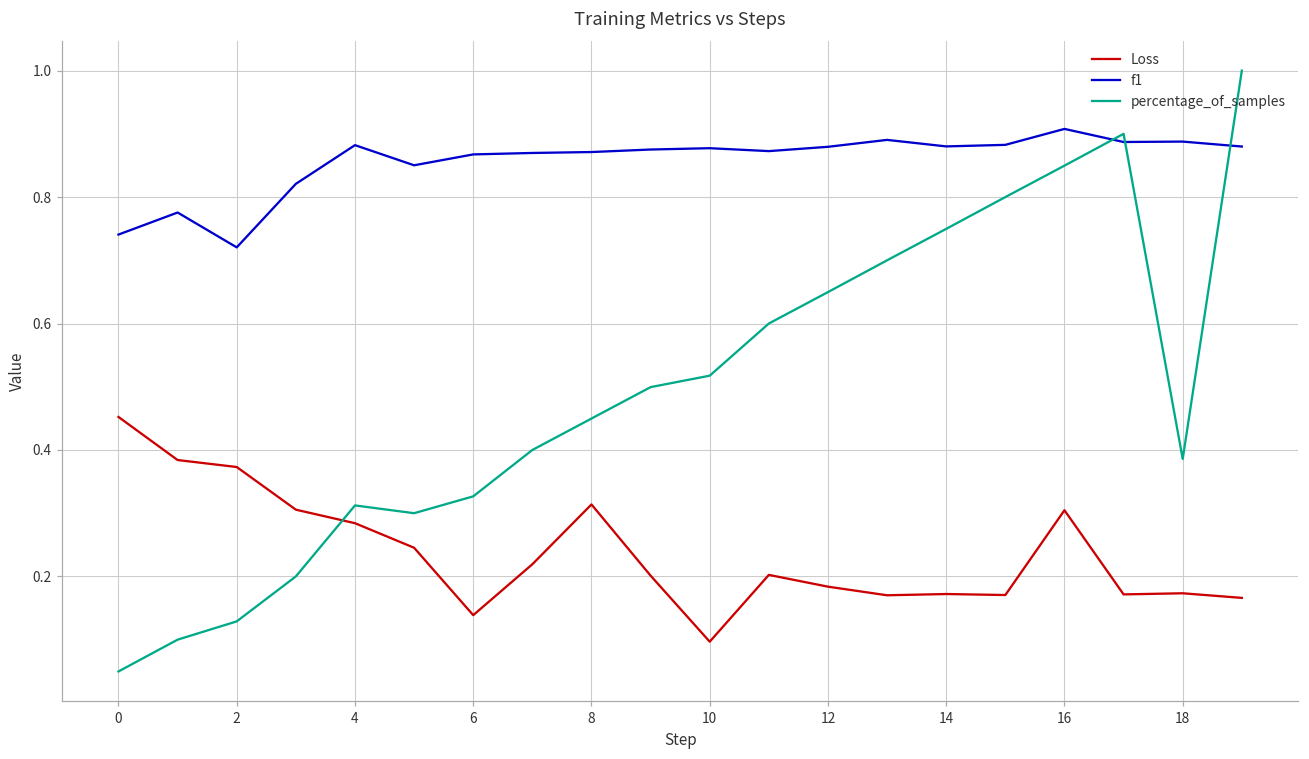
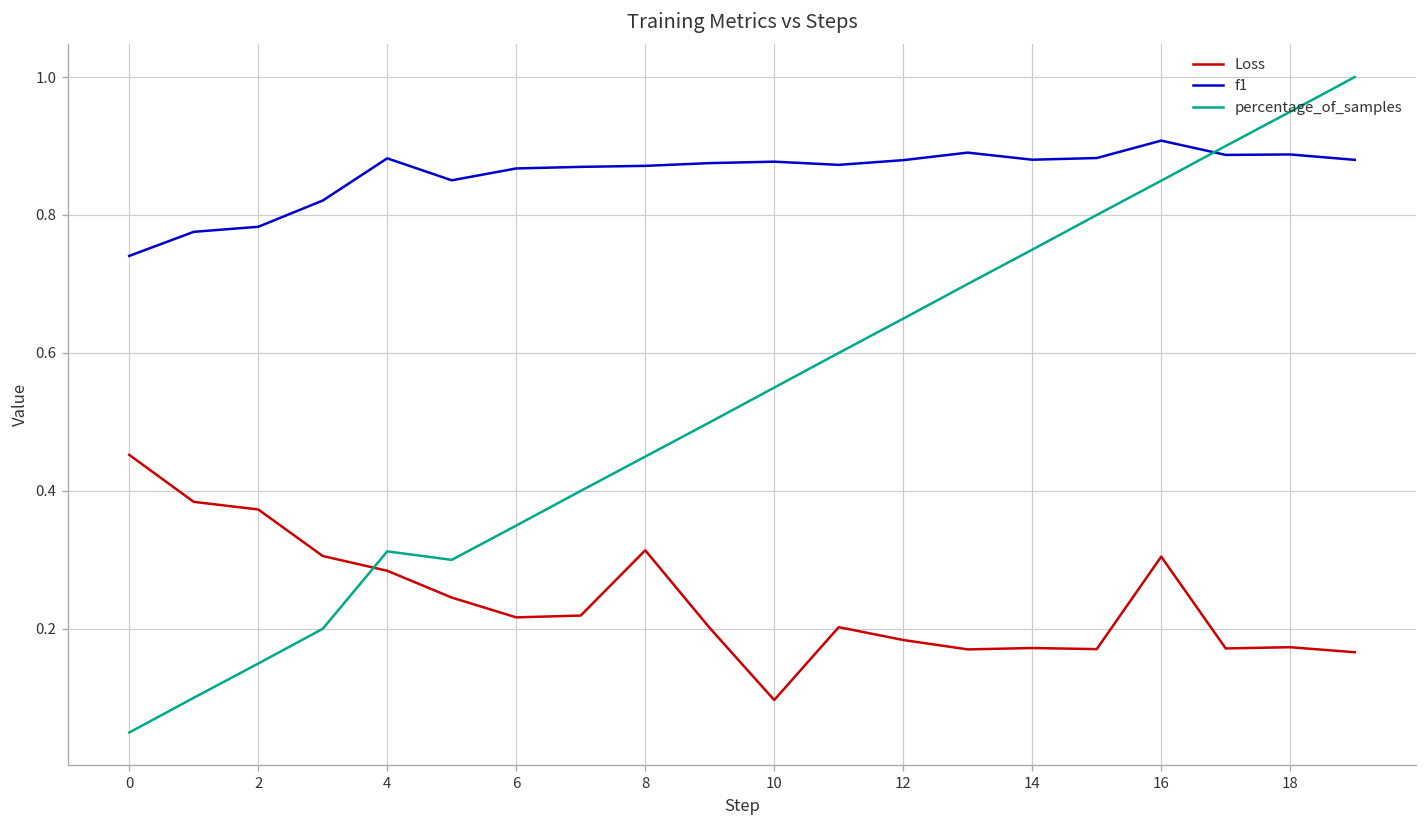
  {
    "Loss": {
      "0": 0.45,
      "2": 0.37,
      "4": 0.28,
-     "6": 0.14,
+     "6": 0.22,
      "8": 0.31,
      "10": 0.10,
      "12": 0.18,
      "14": 0.17,
      "16": 0.30,
      "18": 0.17
    },
    "f1": {
      "0": 0.74,
-     "2": 0.72,
+     "2": 0.78,
      "4": 0.88,
      "6": 0.87,
      "8": 0.87,
      "10": 0.88,
      "12": 0.88,
      "14": 0.88,
      "16": 0.91,
      "18": 0.89
    },
    "percentage_of_samples": {
      "0": 0.05,
-     "2": 0.13,
+     "2": 0.15,
      "4": 0.31,
-     "6": 0.33,
+     "6": 0.35,
      "8": 0.45,
-     "10": 0.52,
+     "10": 0.55,
      "12": 0.65,
      "14": 0.75,
      "16": 0.85,
-     "18": 0.39
+     "18": 0.95
    }
  }
